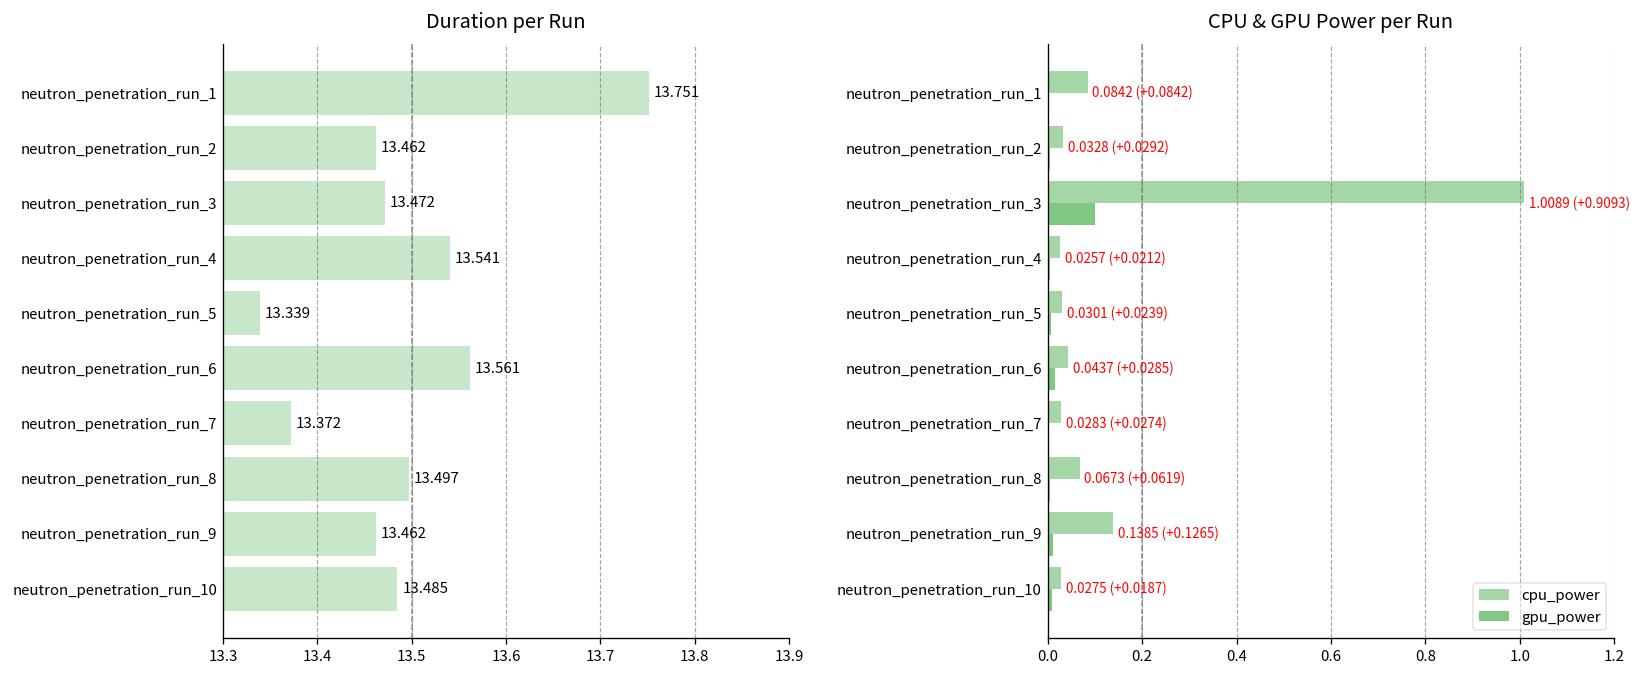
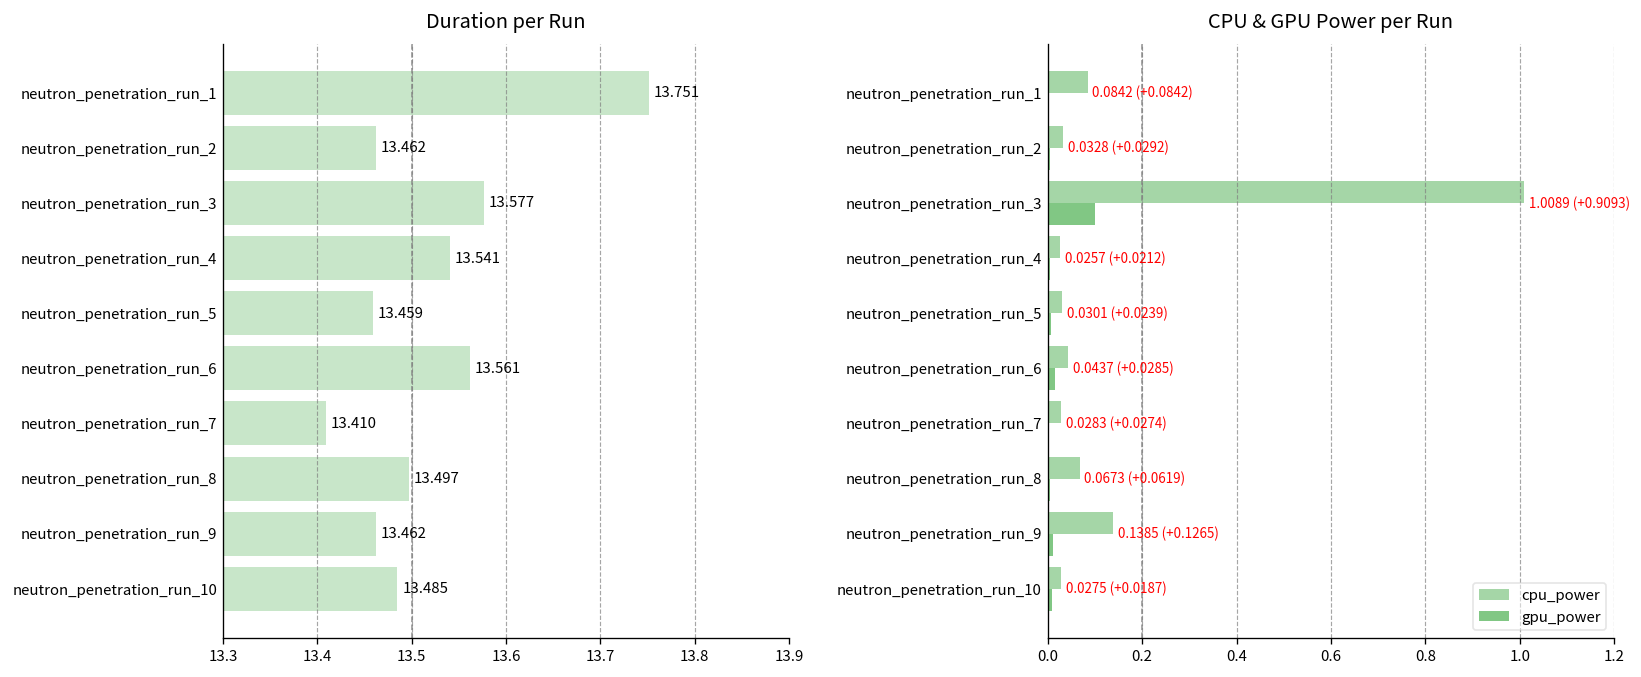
  {
    "Duration per Run": {
      "neutron_penetration_run_1": 13.751,
      "neutron_penetration_run_2": 13.462,
-     "neutron_penetration_run_3": 13.472,
+     "neutron_penetration_run_3": 13.577,
      "neutron_penetration_run_4": 13.541,
-     "neutron_penetration_run_5": 13.339,
+     "neutron_penetration_run_5": 13.459,
      "neutron_penetration_run_6": 13.561,
-     "neutron_penetration_run_7": 13.372,
+     "neutron_penetration_run_7": 13.410,
      "neutron_penetration_run_8": 13.497,
      "neutron_penetration_run_9": 13.462,
      "neutron_penetration_run_10": 13.485
    }
  }
